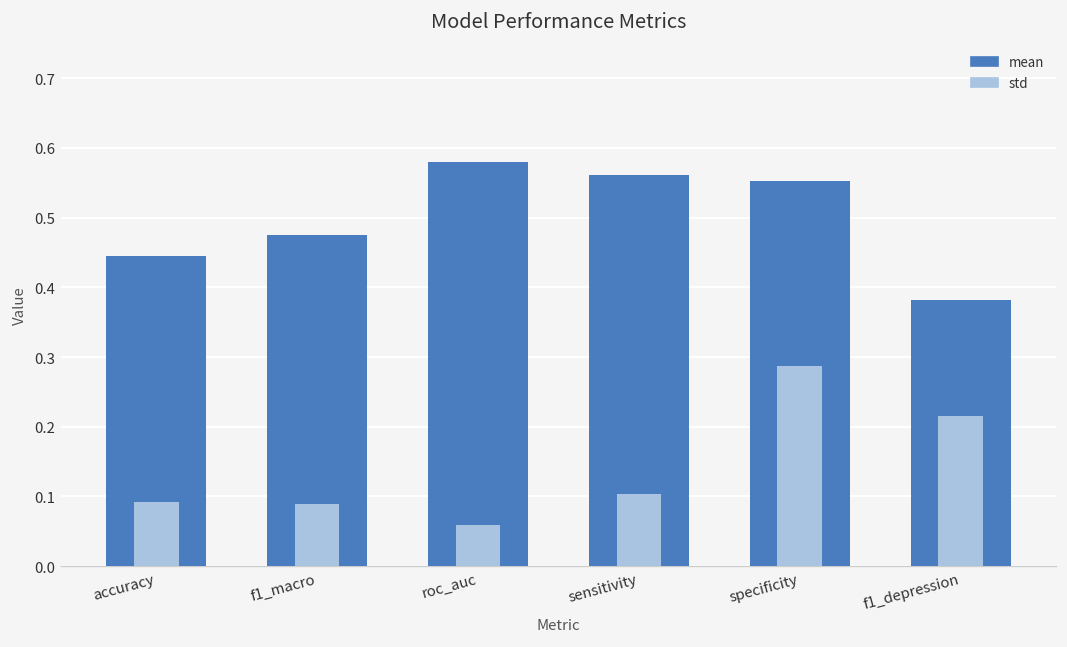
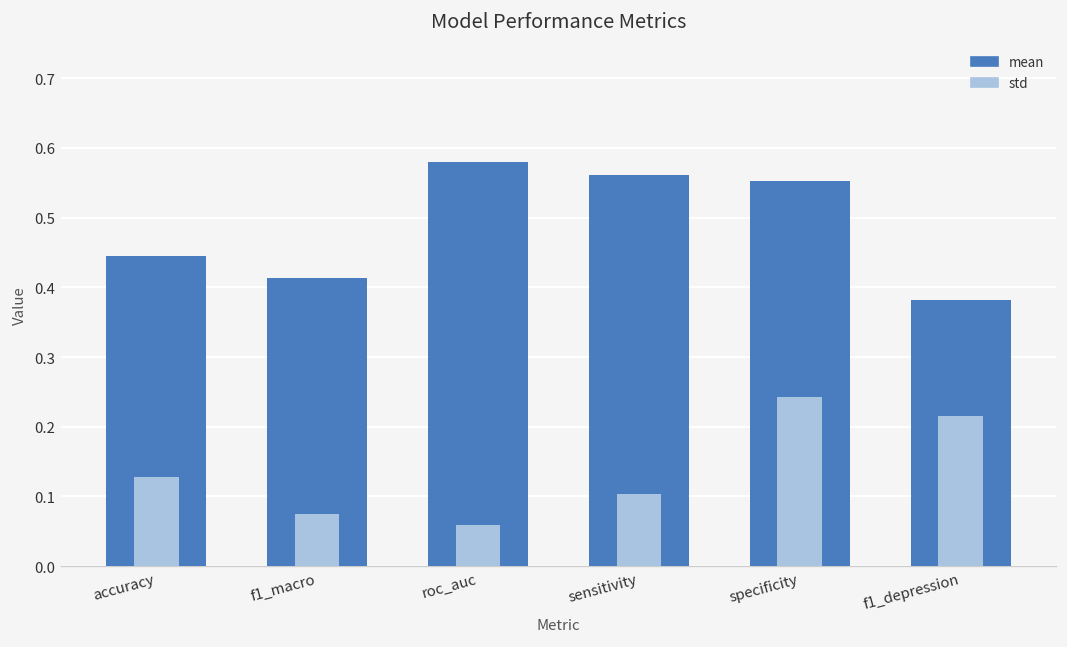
  {
    "mean": {
      "accuracy": 0.44,
-     "f1_macro": 0.47,
+     "f1_macro": 0.41,
      "roc_auc": 0.58,
      "sensitivity": 0.56,
      "specificity": 0.55,
      "f1_depression": 0.38
    },
    "std": {
-     "accuracy": 0.09,
-     "f1_macro": 0.09,
-     "specificity": 0.29
+     "accuracy": 0.13,
+     "f1_macro": 0.07,
+     "specificity": 0.24
    }
  }
